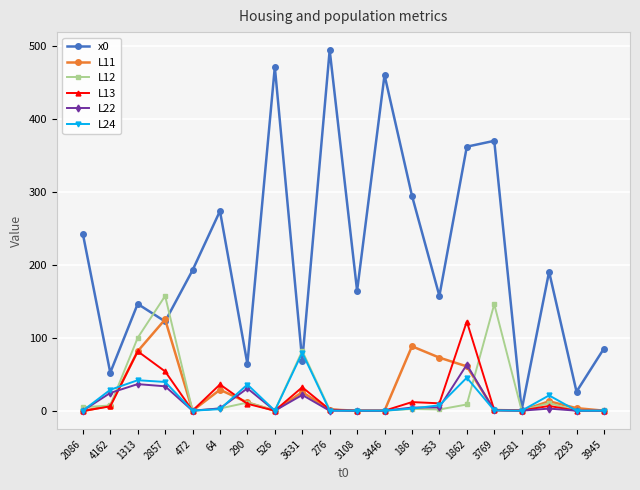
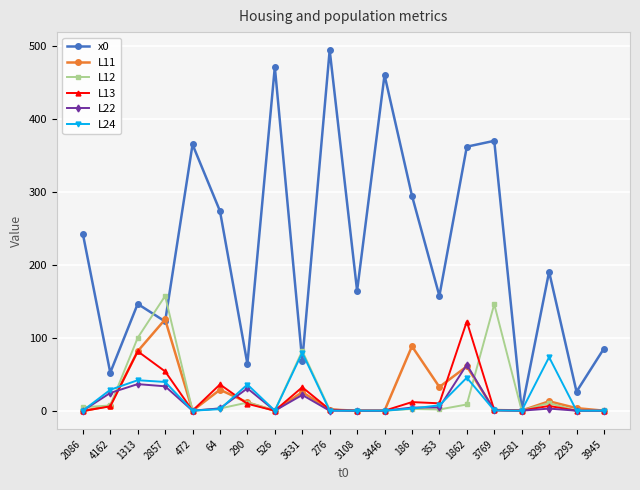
  {
    "x0": {
      "2086": 240,
      "4162": 50,
      "1313": 150,
-     "472": 190,
+     "472": 370,
      "64": 270,
      "290": 70,
      "526": 470,
      "3631": 70,
      "276": 490,
      "3108": 170,
      "3446": 460,
      "186": 300,
      "353": 160,
      "1862": 360,
      "3769": 370,
      "3295": 190,
      "2293": 30,
      "3945": 90
    },
    "L11": {
      "64": 30,
      "3631": 30,
      "186": 90,
-     "353": 70,
+     "353": 30,
      "2293": 0
    },
    "L12": {
      "2086": 10,
      "1313": 100,
      "2857": 160,
      "1862": 10,
      "3769": 150
    },
    "L13": {
      "2857": 50,
      "64": 40,
      "3631": 30,
      "186": 10,
      "1862": 120,
      "3295": 10
    },
    "L22": {
      "4162": 30,
      "1313": 40,
      "2857": 30,
      "290": 30,
      "3631": 20,
      "3295": 0
    },
    "L24": {
      "4162": 30,
      "1313": 40,
      "2857": 40,
      "290": 40,
      "1862": 50,
-     "3295": 20
+     "3295": 70
    }
  }
